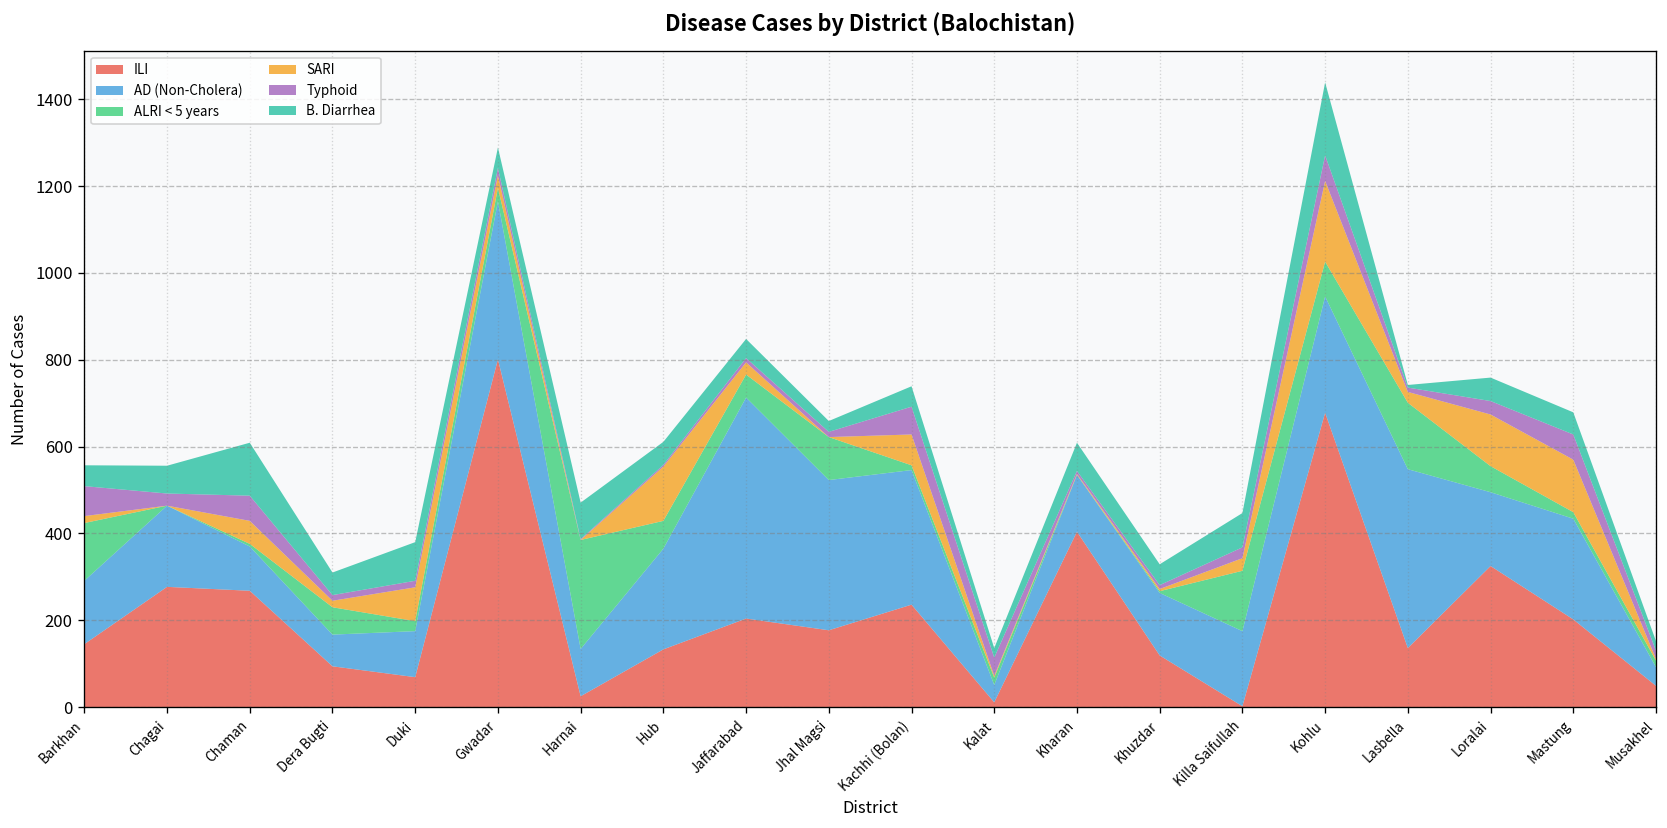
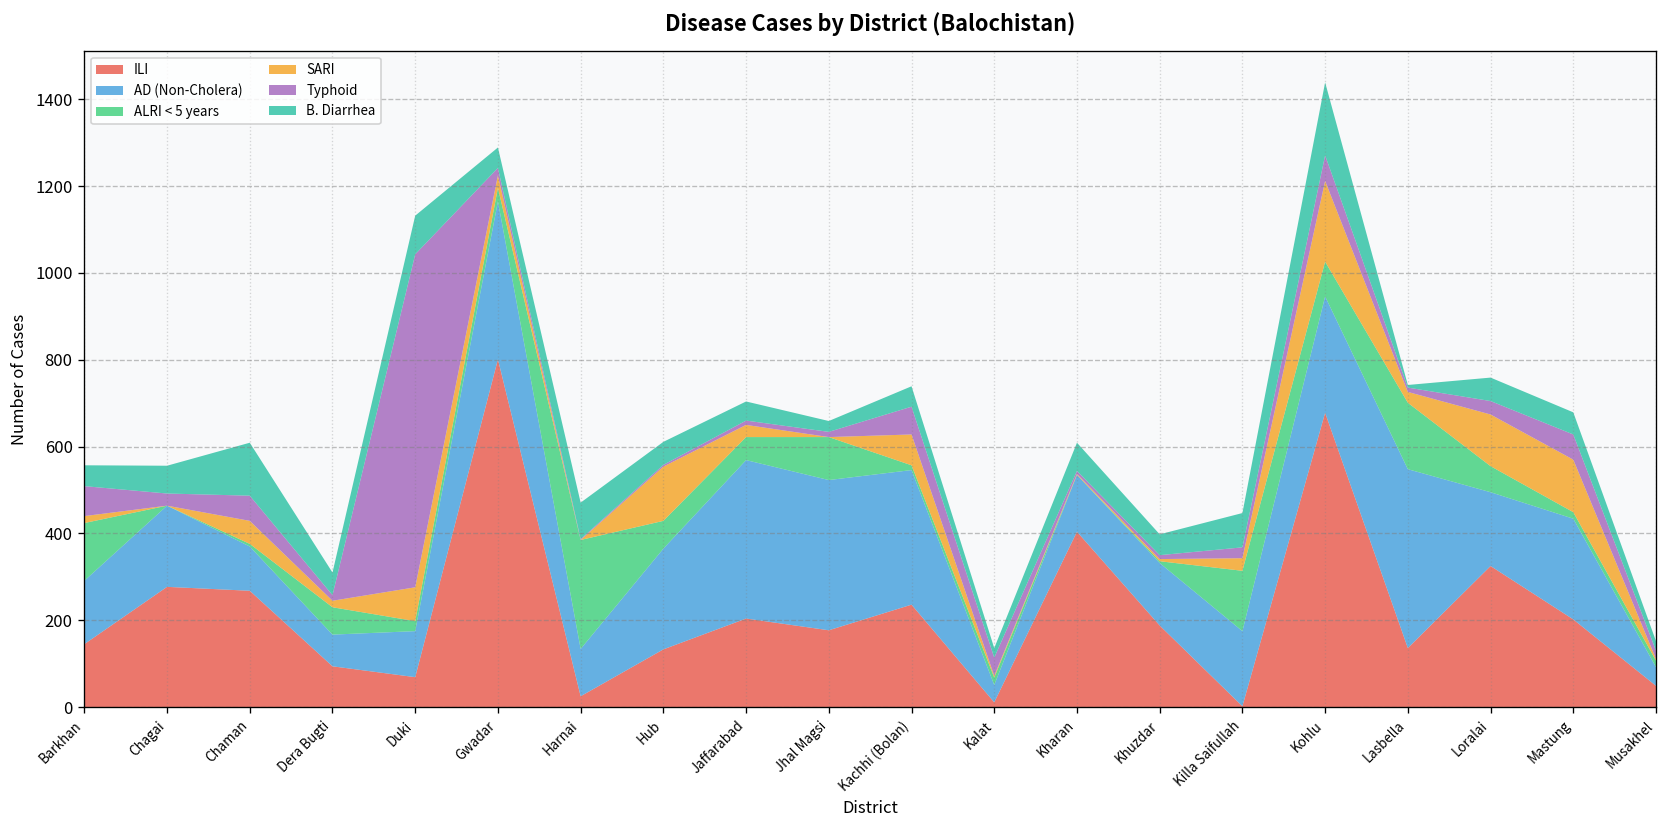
  {
    "ILI": {
      "Barkhan": 150,
      "Chagai": 280,
      "Chaman": 270,
      "Dera Bugti": 90,
      "Duki": 70,
      "Gwadar": 800,
      "Harnai": 30,
      "Hub": 130,
      "Jaffarabad": 200,
      "Jhal Magsi": 180,
      "Kachhi (Bolan)": 240,
      "Kalat": 10,
      "Kharan": 400,
-     "Khuzdar": 120,
+     "Khuzdar": 190,
      "Kohlu": 680,
      "Lasbella": 140,
      "Loralai": 330,
      "Mastung": 200,
      "Musakhel": 50
    },
    "AD (Non-Cholera)": {
      "Barkhan": 150,
      "Dera Bugti": 70,
      "Duki": 110,
      "Gwadar": 360,
      "Harnai": 110,
      "Hub": 230,
-     "Jaffarabad": 510,
+     "Jaffarabad": 370,
      "Jhal Magsi": 350,
      "Kachhi (Bolan)": 310,
      "Kalat": 40,
      "Killa Saifullah": 170,
      "Kohlu": 270,
      "Lasbella": 410,
      "Loralai": 170,
      "Mastung": 230,
      "Musakhel": 40
    },
    "SARI": {
      "Barkhan": 20,
      "Chaman": 50,
      "Dera Bugti": 20,
      "Duki": 80,
      "Gwadar": 30,
      "Jaffarabad": 30,
      "Kachhi (Bolan)": 70,
      "Killa Saifullah": 30,
      "Kohlu": 190,
      "Lasbella": 30,
      "Loralai": 120,
      "Mastung": 120
    },
    "Typhoid": {
      "Barkhan": 70,
      "Chagai": 30,
      "Chaman": 60,
      "Dera Bugti": 10,
-     "Duki": 20,
+     "Duki": 770,
      "Gwadar": 20,
      "Jaffarabad": 10,
      "Jhal Magsi": 10,
      "Kachhi (Bolan)": 60,
      "Kalat": 40,
      "Kharan": 10,
      "Khuzdar": 10,
      "Killa Saifullah": 30,
      "Kohlu": 60,
      "Loralai": 30,
      "Mastung": 60,
      "Musakhel": 20
    }
  }
